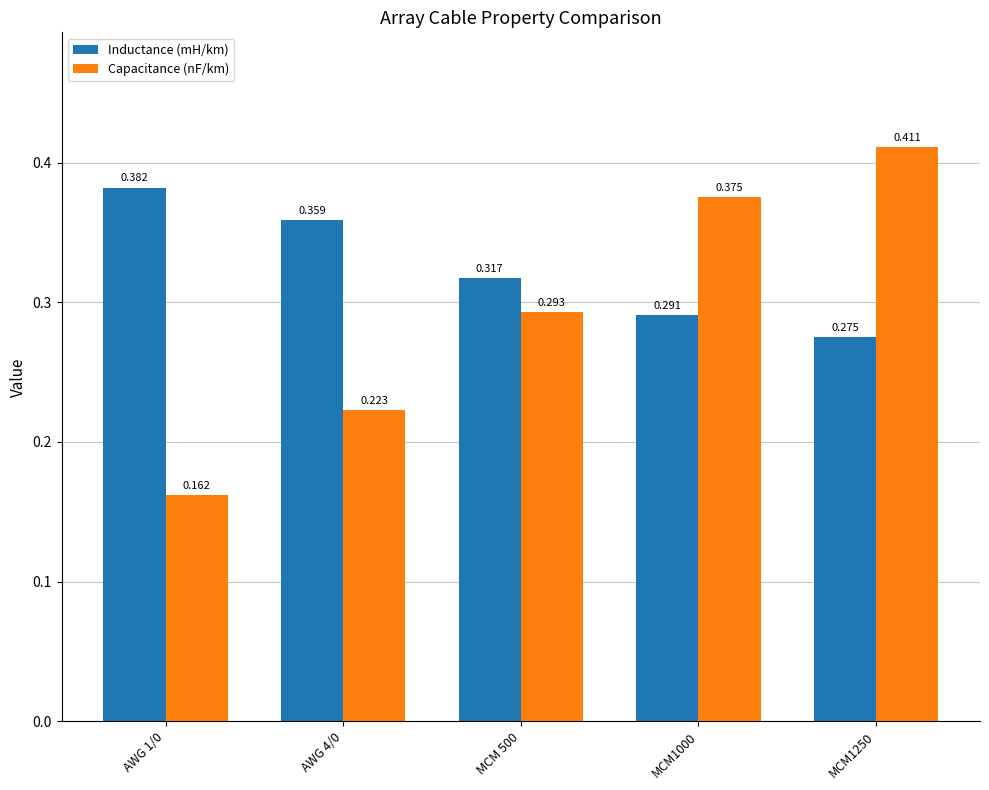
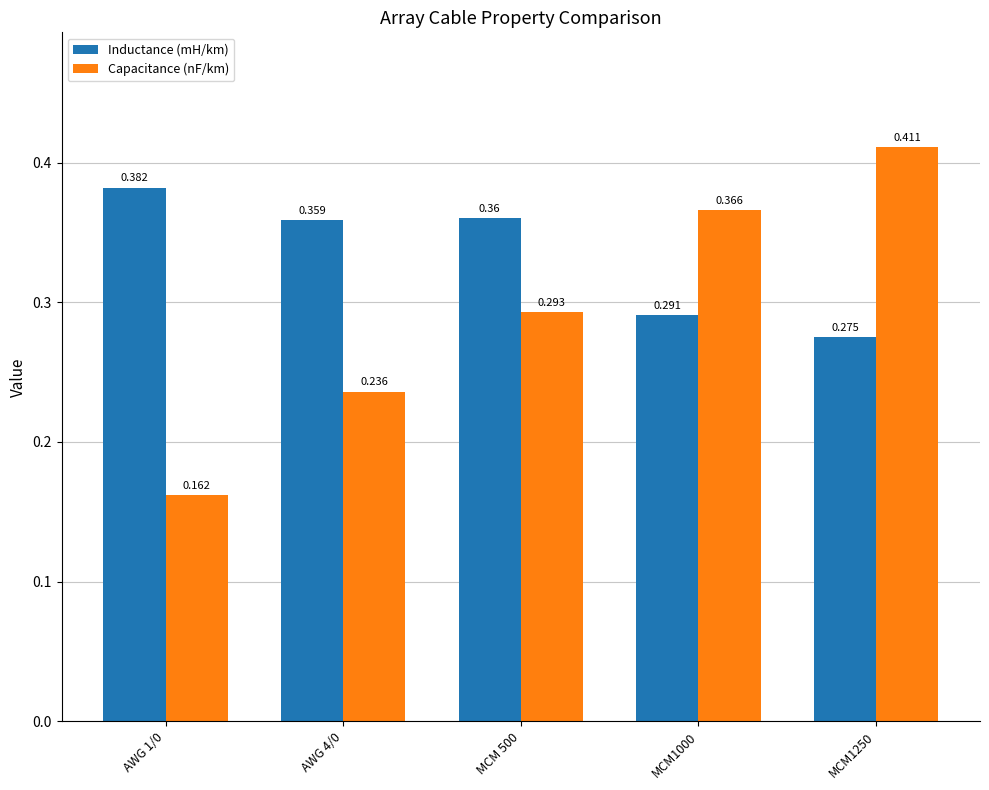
  {
    "Inductance (mH/km)": {
      "AWG 1/0": 0.382,
      "AWG 4/0": 0.359,
-     "MCM 500": 0.317,
+     "MCM 500": 0.36,
      "MCM1000": 0.291,
      "MCM1250": 0.275
    },
    "Capacitance (nF/km)": {
      "AWG 1/0": 0.162,
-     "AWG 4/0": 0.223,
+     "AWG 4/0": 0.236,
      "MCM 500": 0.293,
-     "MCM1000": 0.375,
+     "MCM1000": 0.366,
      "MCM1250": 0.411
    }
  }
